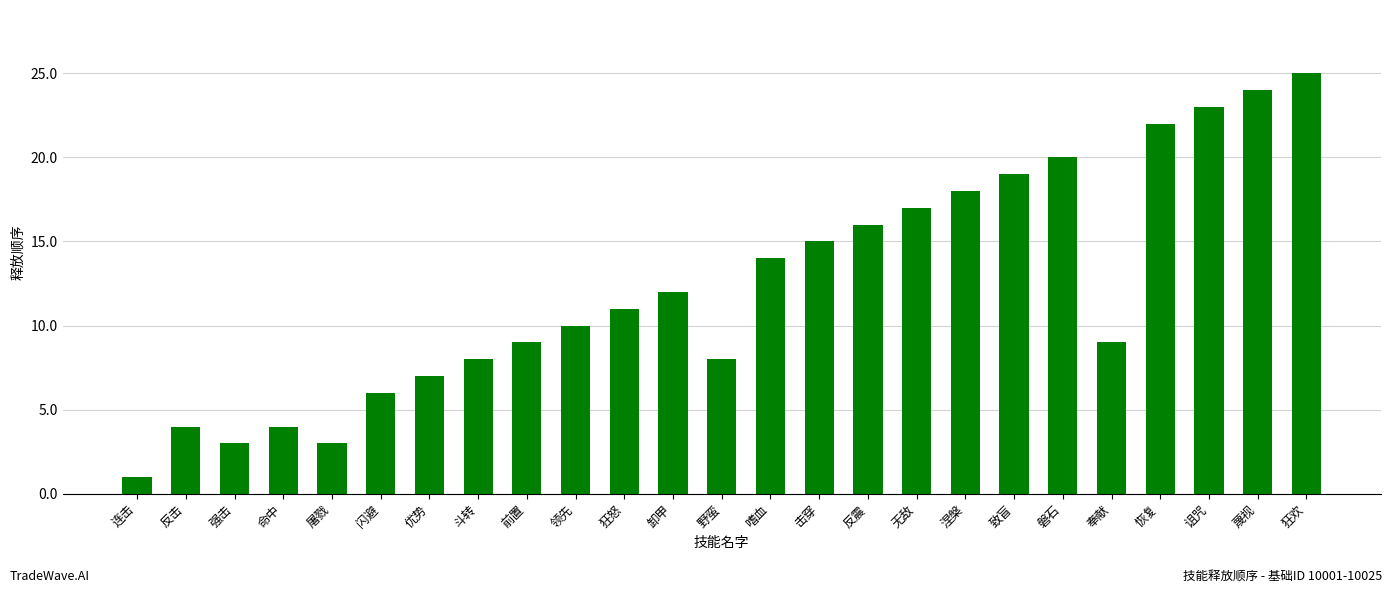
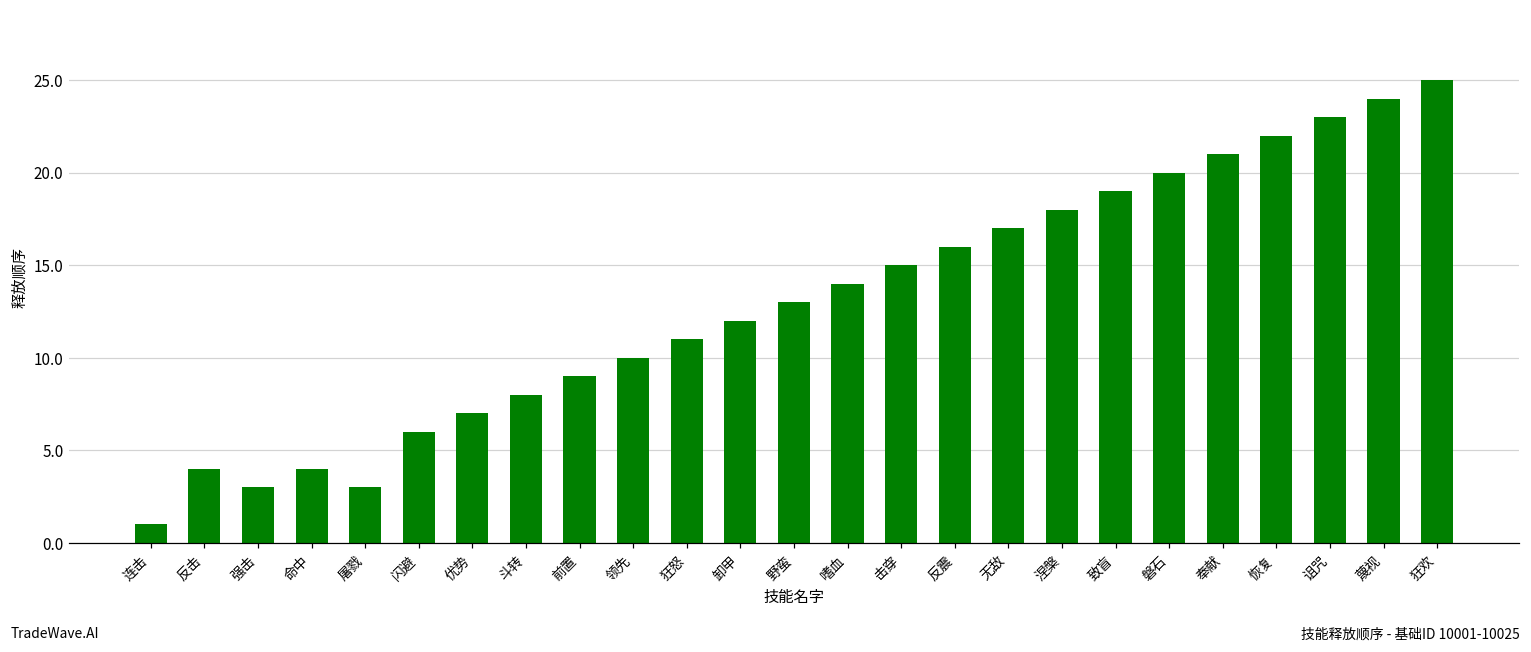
  {
    "连击": 1,
    "反击": 4,
    "强击": 3,
    "命中": 4,
    "屠戮": 3,
    "闪避": 6,
    "优势": 7,
    "斗转": 8,
    "前置": 9,
    "领先": 10,
    "狂怒": 11,
    "卸甲": 12,
-   "野蛮": 8,
+   "野蛮": 13,
    "嗜血": 14,
    "击穿": 15,
    "反震": 16,
    "无敌": 17,
    "涅槃": 18,
    "致盲": 19,
    "磐石": 20,
-   "奉献": 9,
+   "奉献": 21,
    "恢复": 22,
    "诅咒": 23,
    "蔑视": 24,
    "狂欢": 25
  }
